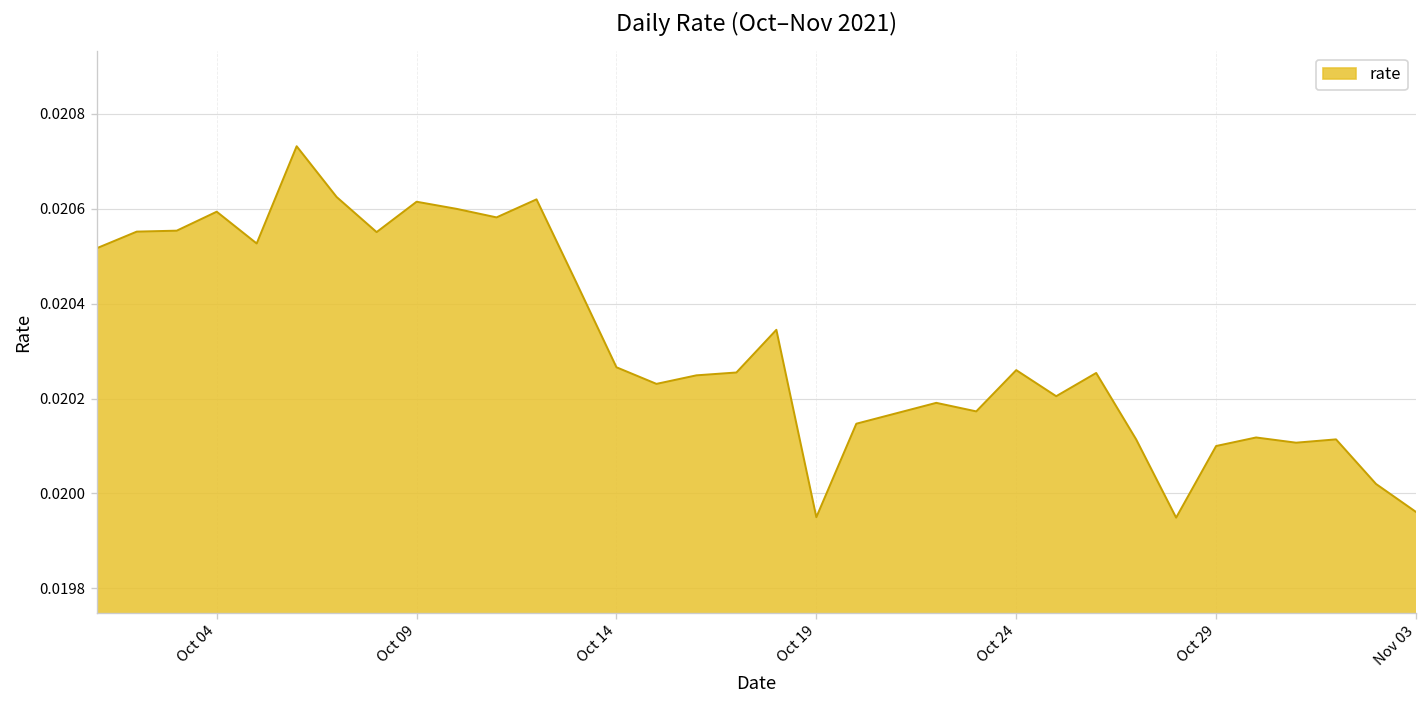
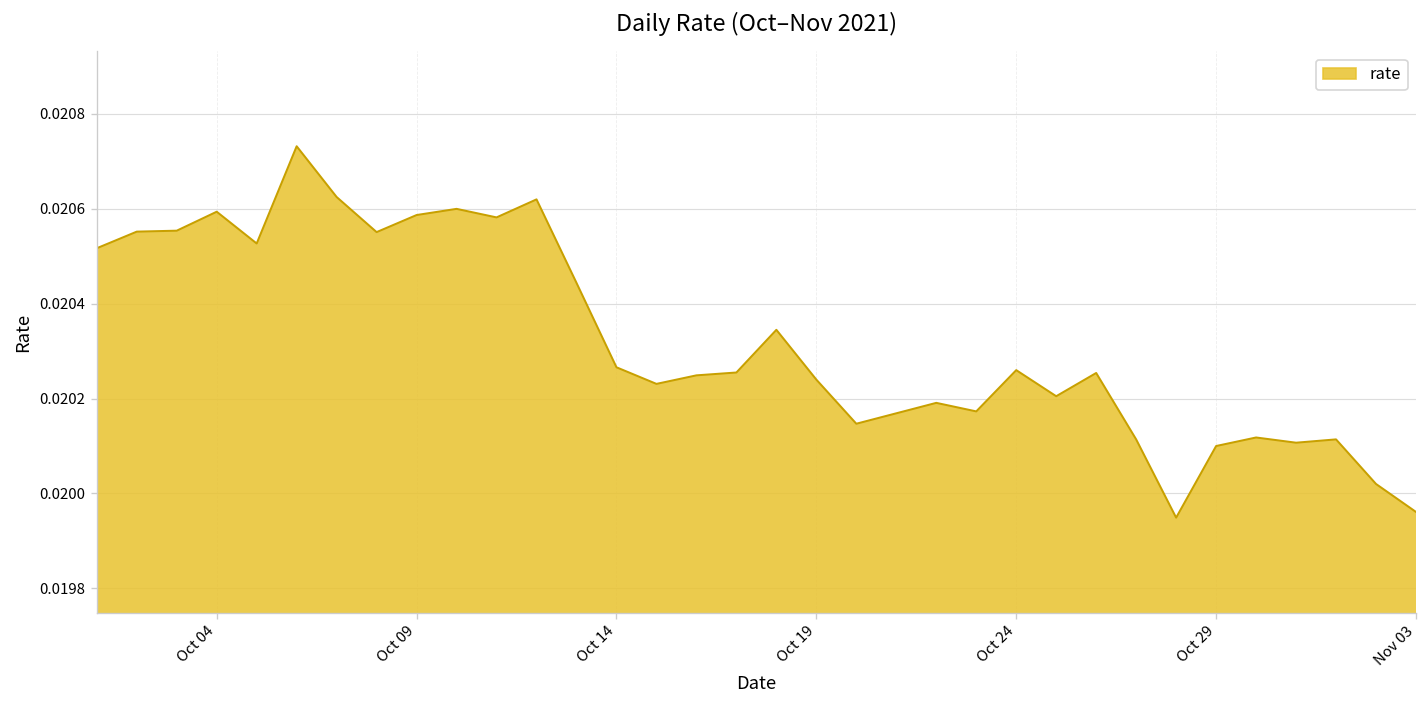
  {
    "Oct 04": 0.02059,
-   "Oct 09": 0.02062,
+   "Oct 09": 0.02059,
    "Oct 14": 0.02027,
-   "Oct 19": 0.01995,
+   "Oct 19": 0.02024,
    "Oct 24": 0.02026,
    "Oct 29": 0.02010,
    "Nov 03": 0.01996
  }
